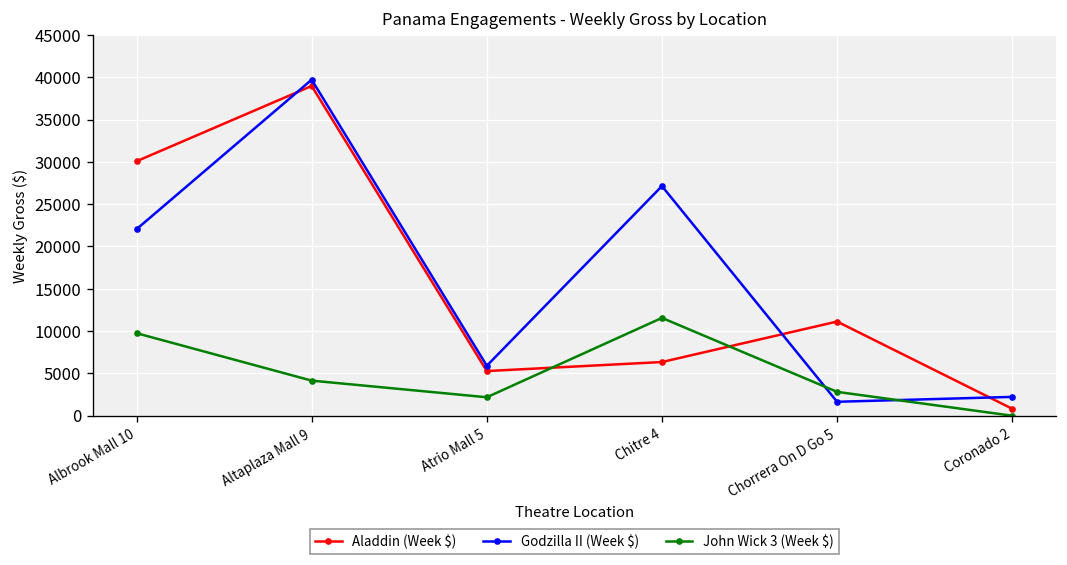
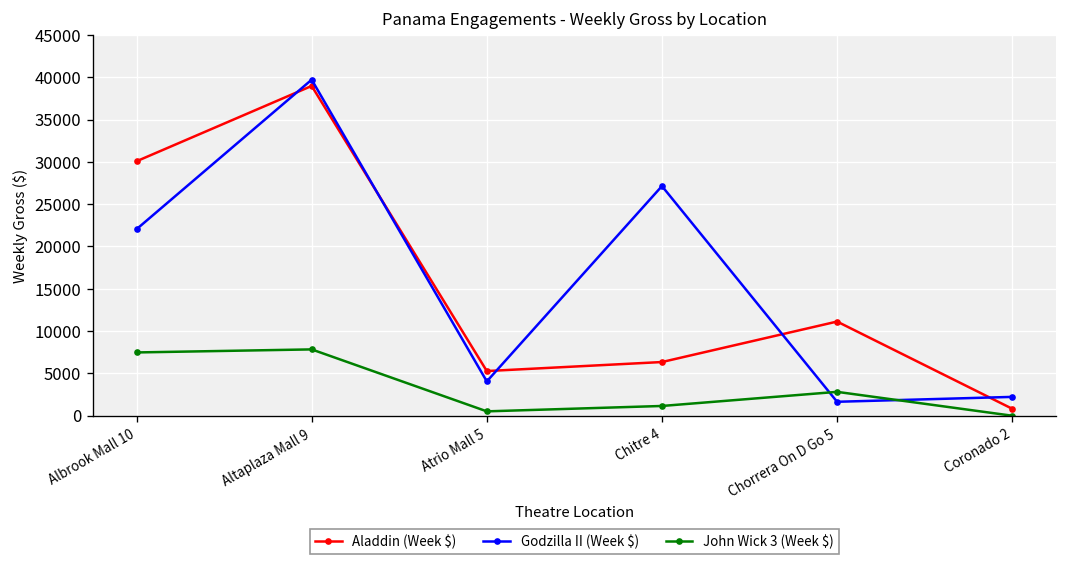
  {
    "Aladdin (Week $)": {
      "Albrook Mall 10": 30000,
      "Altaplaza Mall 9": 39000,
      "Atrio Mall 5": 5000,
      "Chitre 4": 6000,
      "Chorrera On D Go 5": 11000,
      "Coronado 2": 1000
    },
    "Godzilla II (Week $)": {
      "Albrook Mall 10": 22000,
      "Altaplaza Mall 9": 40000,
-     "Atrio Mall 5": 6000,
+     "Atrio Mall 5": 4000,
      "Chitre 4": 27000,
      "Chorrera On D Go 5": 2000,
      "Coronado 2": 2000
    },
    "John Wick 3 (Week $)": {
-     "Albrook Mall 10": 10000,
-     "Altaplaza Mall 9": 4000,
-     "Atrio Mall 5": 2000,
-     "Chitre 4": 12000,
+     "Albrook Mall 10": 7000,
+     "Altaplaza Mall 9": 8000,
+     "Atrio Mall 5": 1000,
+     "Chitre 4": 1000,
      "Chorrera On D Go 5": 3000,
      "Coronado 2": 0
    }
  }
